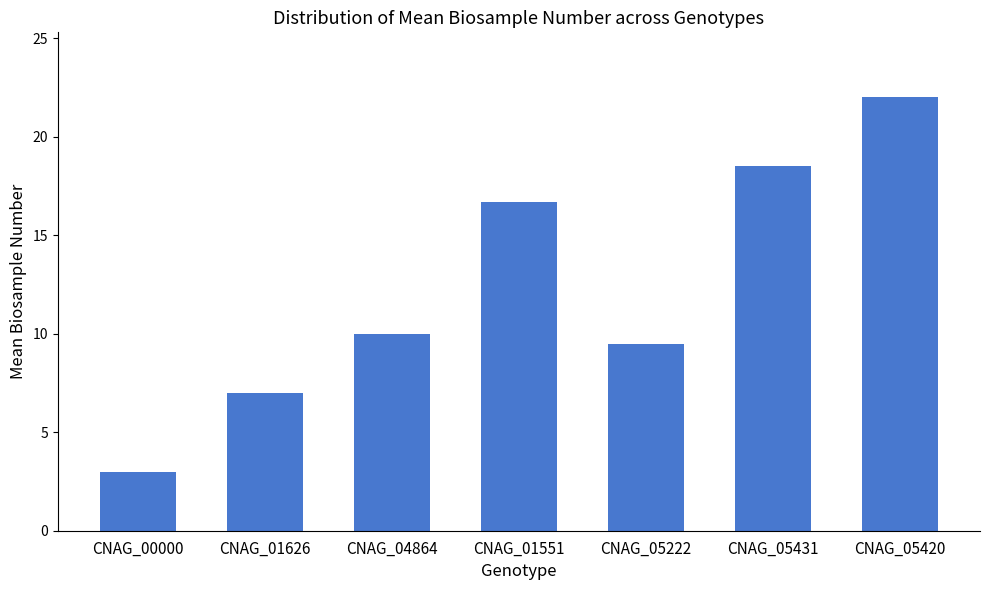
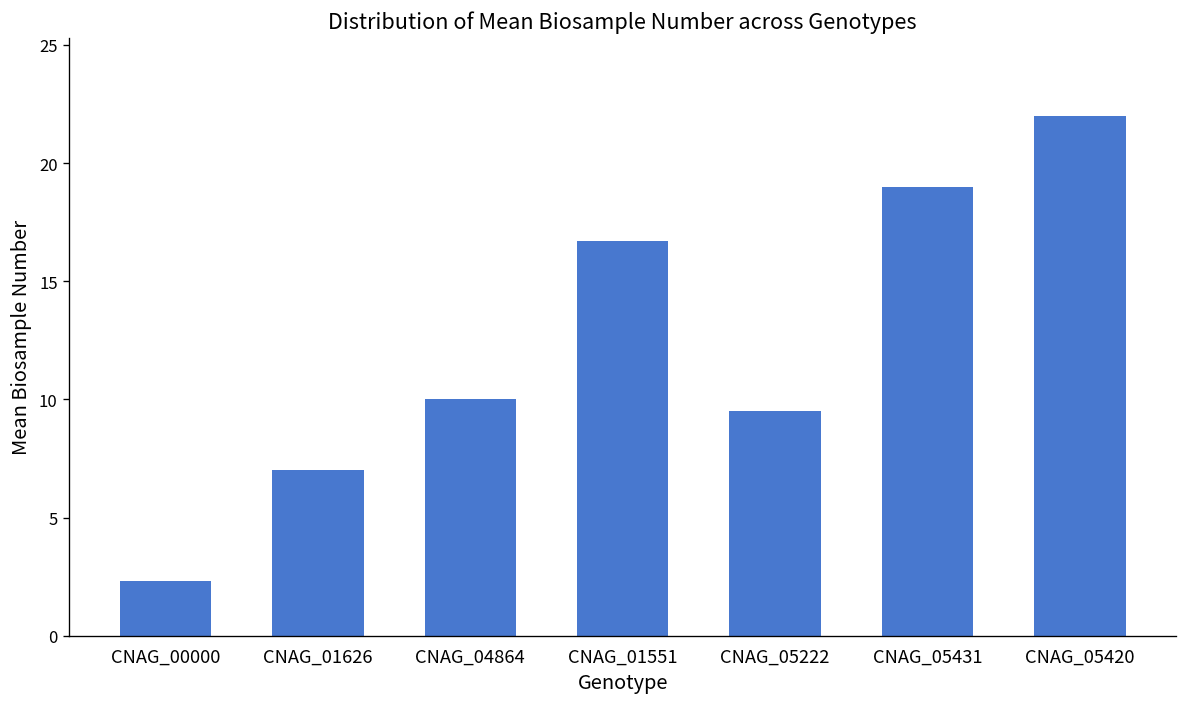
  {
-   "CNAG_00000": 3.0,
+   "CNAG_00000": 2.3,
    "CNAG_01626": 7.0,
    "CNAG_04864": 10.0,
    "CNAG_01551": 16.7,
    "CNAG_05222": 9.5,
-   "CNAG_05431": 18.5,
+   "CNAG_05431": 19.0,
    "CNAG_05420": 22.0
  }
